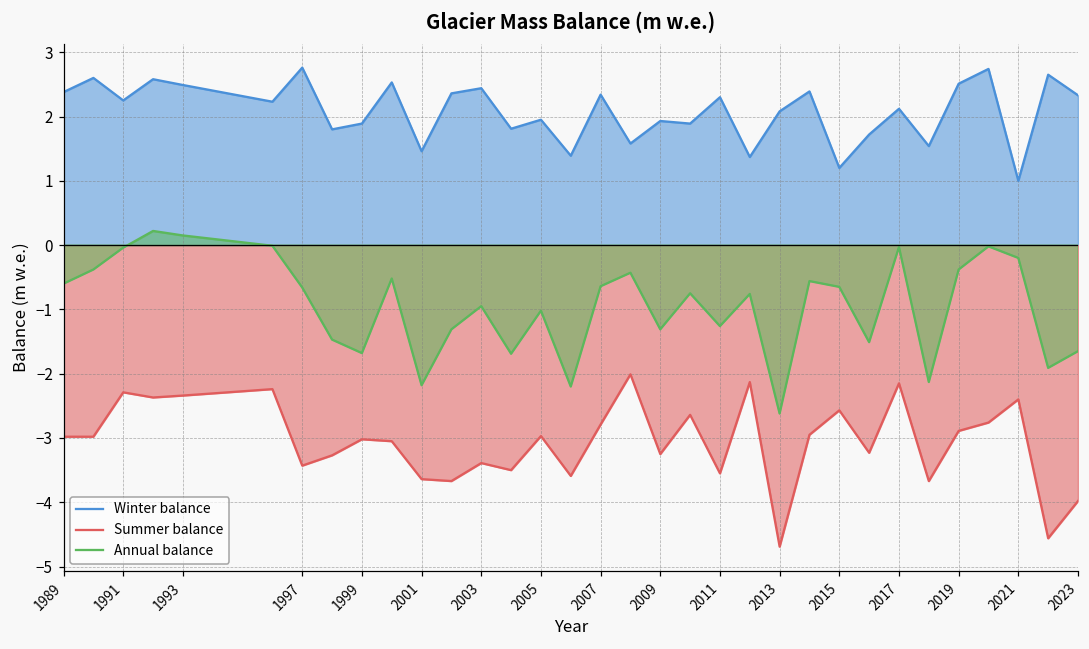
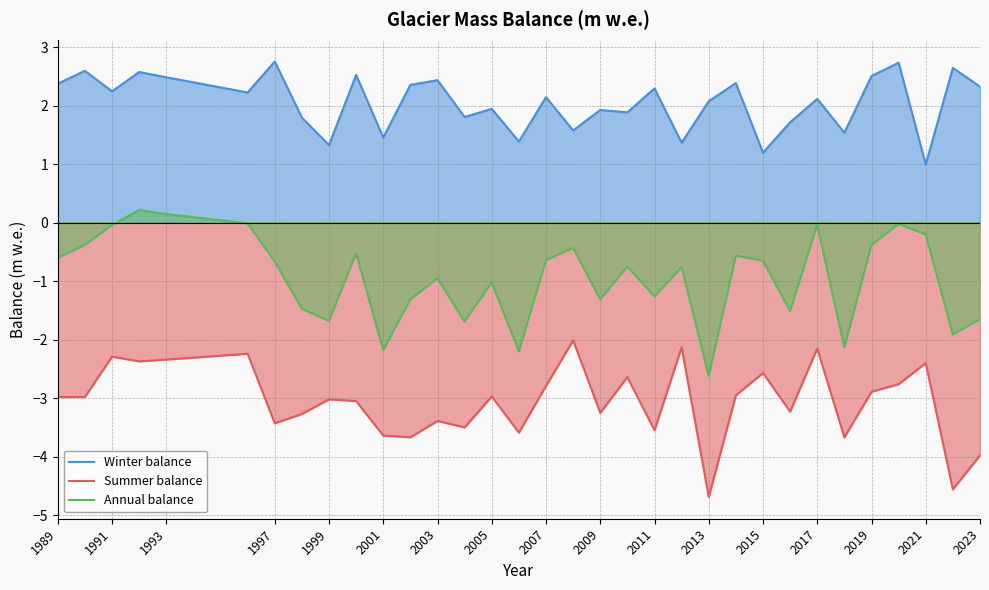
  {
    "Winter balance": {
      "1989": 2.4,
      "1991": 2.3,
      "1993": 2.5,
      "1997": 2.8,
-     "1999": 1.9,
+     "1999": 1.3,
      "2001": 1.5,
      "2003": 2.4,
      "2005": 2.0,
-     "2007": 2.3,
+     "2007": 2.2,
      "2009": 1.9,
      "2011": 2.3,
      "2013": 2.1,
      "2015": 1.2,
      "2017": 2.1,
      "2019": 2.5,
      "2021": 1.0,
      "2023": 2.3
    }
  }
